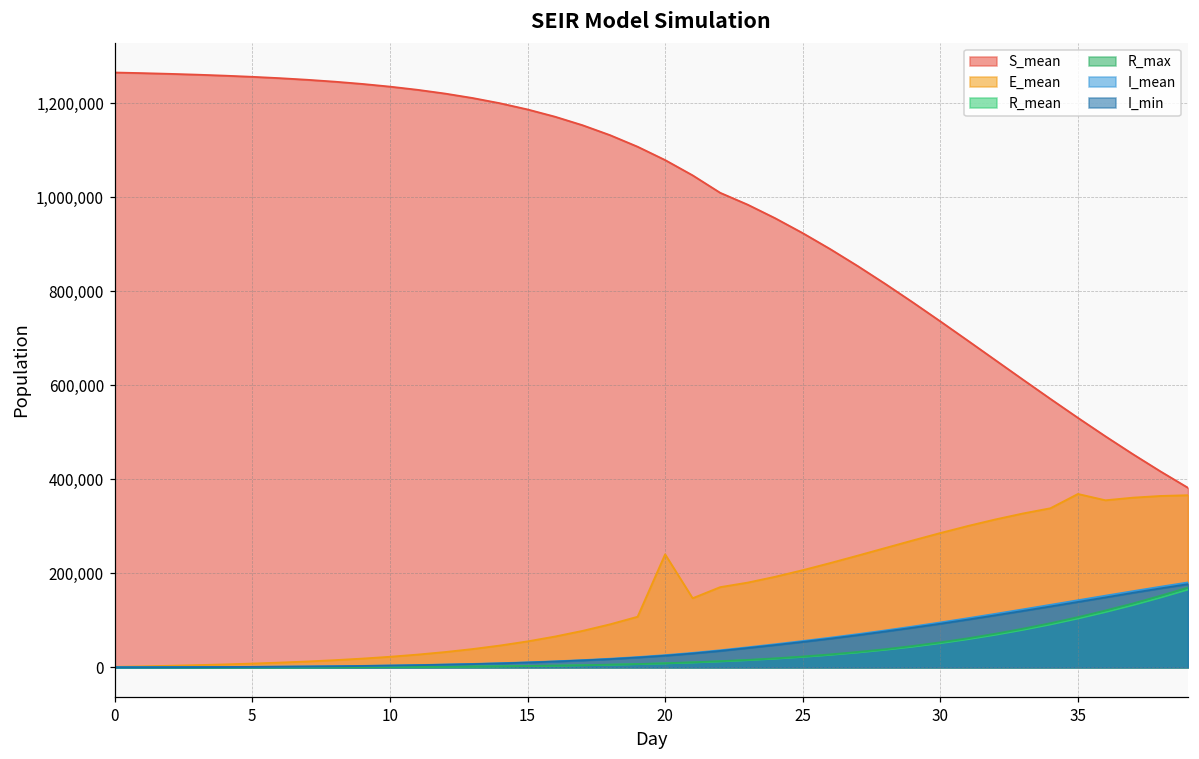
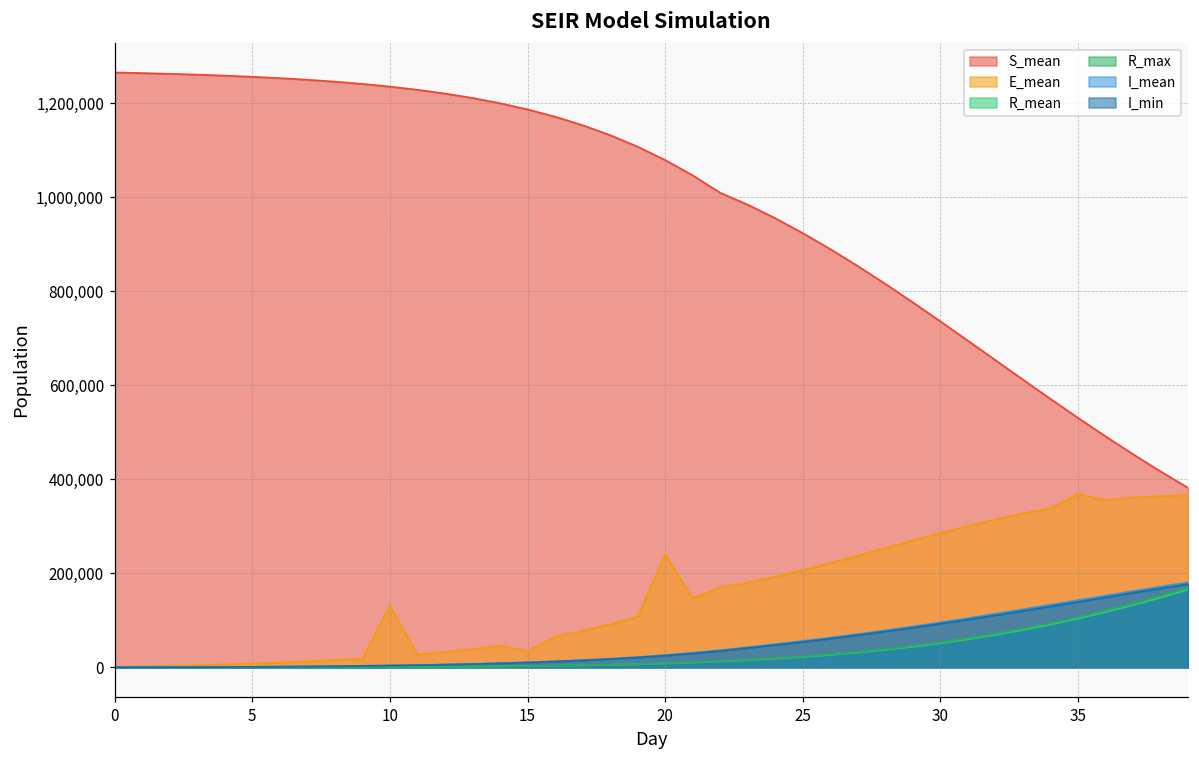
  {
    "S_mean": {
      "0": "1,270,000",
      "5": "1,260,000",
      "10": "1,240,000",
      "15": "1,190,000",
      "20": "1,080,000",
      "25": "920,000",
      "30": "740,000",
      "35": "530,000"
    },
    "E_mean": {
      "5": "10,000",
-     "10": "20,000",
-     "15": "60,000",
+     "10": "130,000",
+     "15": "30,000",
      "20": "240,000",
      "25": "210,000",
      "30": "290,000",
      "35": "370,000"
    }
  }
